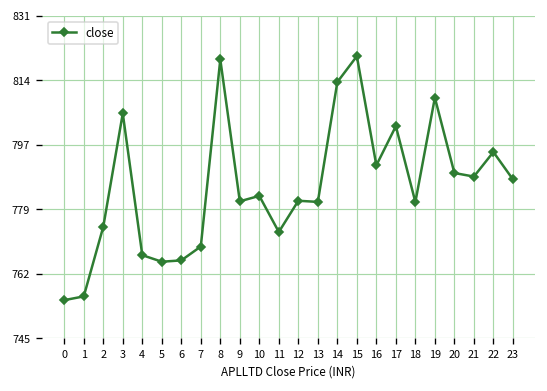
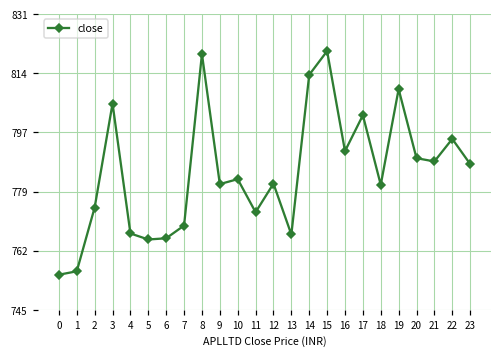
  {
    "0": 755,
    "1": 756,
    "2": 775,
    "3": 805,
    "4": 767,
    "5": 765,
    "6": 766,
    "7": 770,
    "8": 819,
    "9": 782,
    "10": 783,
    "11": 773,
    "12": 782,
-   "13": 781,
+   "13": 767,
    "14": 813,
    "15": 820,
    "16": 791,
    "17": 802,
    "18": 781,
    "19": 809,
    "20": 789,
    "21": 788,
    "22": 795,
    "23": 787
  }
